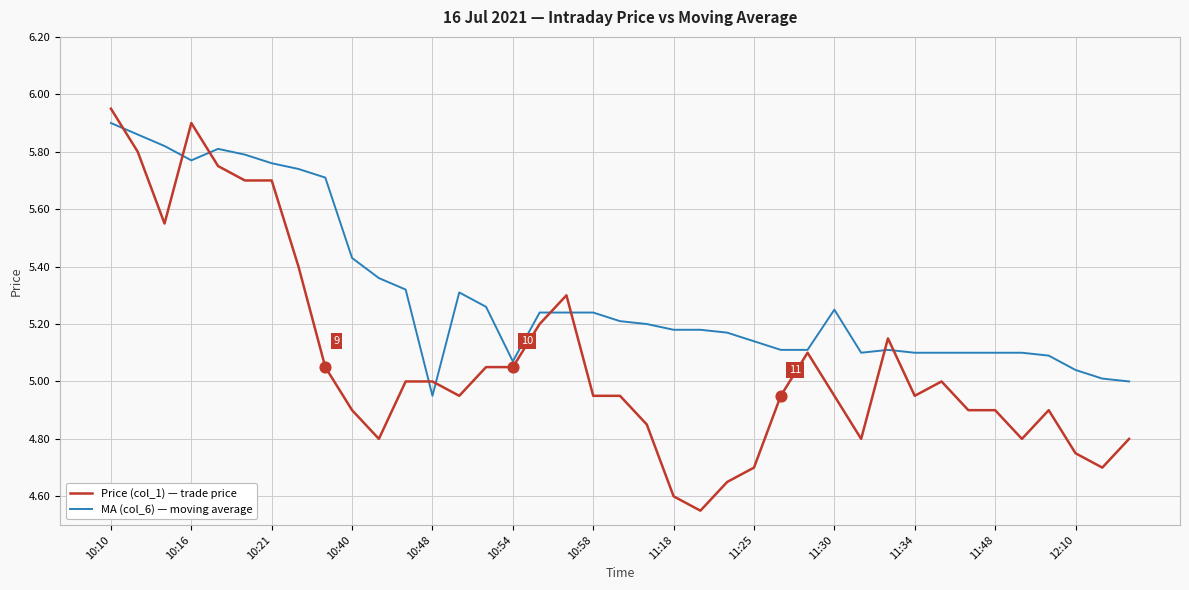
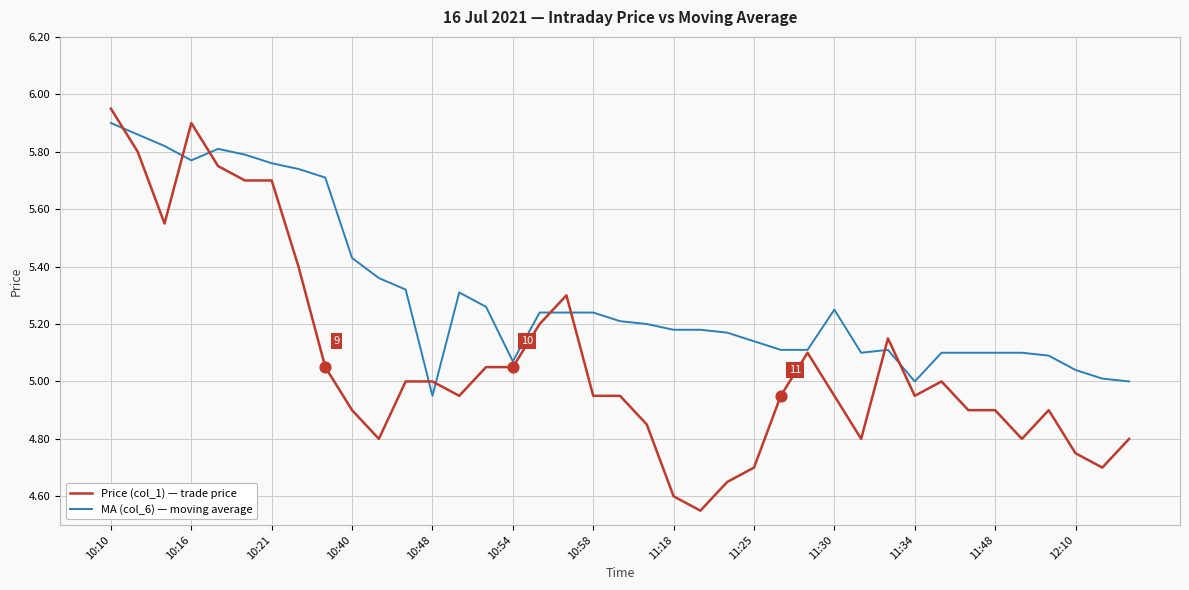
  {
    "MA (col_6) — moving average": {
      "10:10": 5.9,
      "10:16": 5.77,
      "10:21": 5.76,
      "10:40": 5.43,
      "10:48": 4.95,
      "10:54": 5.07,
      "10:58": 5.24,
      "11:18": 5.18,
      "11:25": 5.14,
      "11:30": 5.25,
-     "11:34": 5.1,
+     "11:34": 5.0,
      "11:48": 5.1,
      "12:10": 5.04
    }
  }
